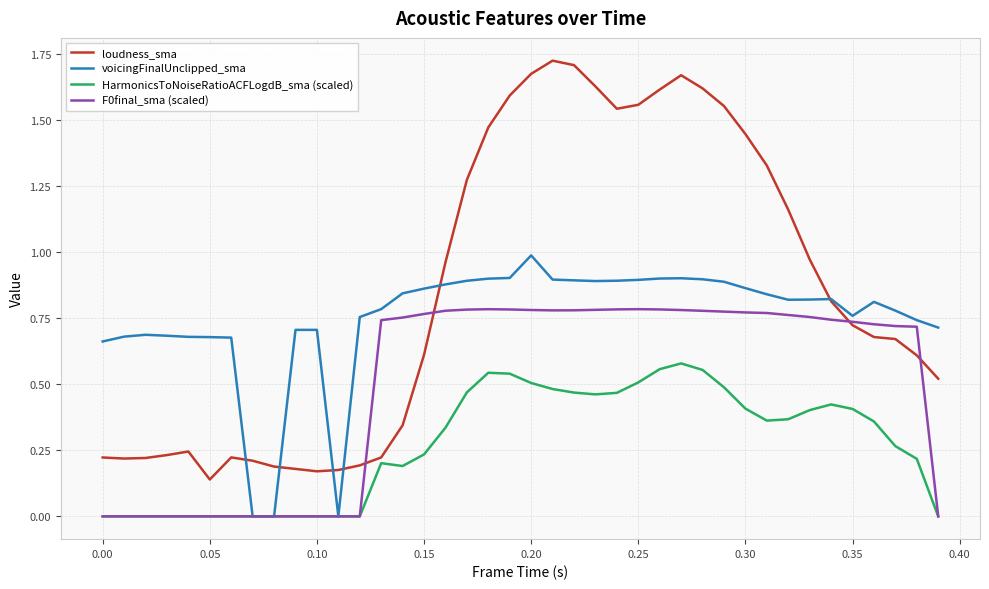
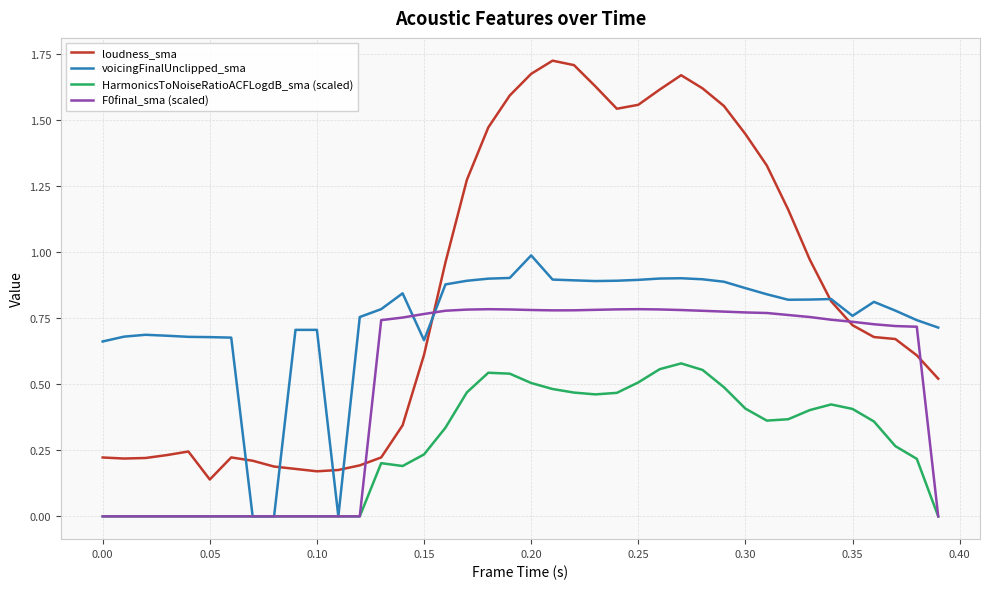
  {
    "loudness_sma": {
      "0.00": 0.22,
      "0.05": 0.14,
      "0.10": 0.17,
      "0.15": 0.61,
      "0.20": 1.68,
      "0.25": 1.56,
      "0.30": 1.45,
      "0.35": 0.72
    },
    "voicingFinalUnclipped_sma": {
      "0.00": 0.66,
      "0.05": 0.68,
      "0.10": 0.71,
-     "0.15": 0.86,
+     "0.15": 0.67,
      "0.20": 0.99,
      "0.25": 0.90,
      "0.30": 0.86,
      "0.35": 0.76
    },
    "HarmonicsToNoiseRatioACFLogdB_sma (scaled)": {
      "0.15": 0.23,
      "0.20": 0.51,
      "0.25": 0.51,
      "0.30": 0.41,
      "0.35": 0.41
    },
    "F0final_sma (scaled)": {
      "0.15": 0.77,
      "0.20": 0.78,
      "0.25": 0.78,
      "0.30": 0.77,
      "0.35": 0.74
    }
  }
